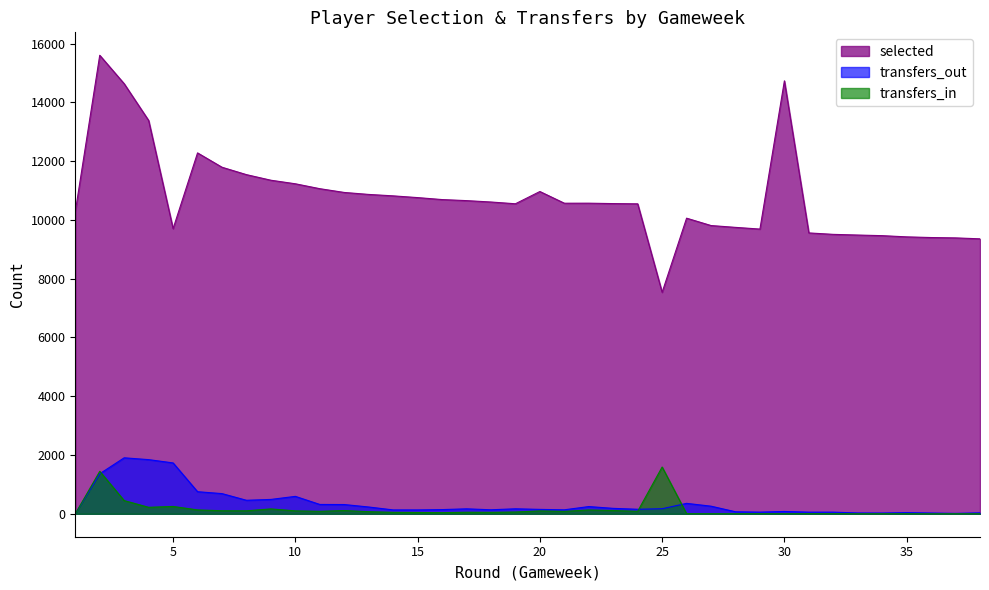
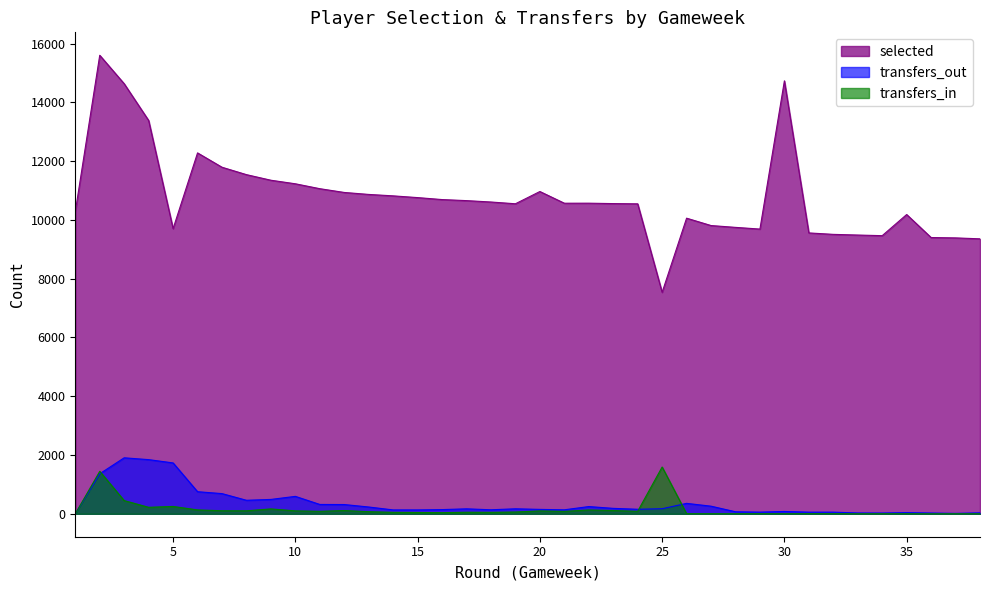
  {
    "selected": {
      "5": 9700,
      "10": 11200,
      "15": 10800,
      "20": 11000,
      "25": 7500,
      "30": 14700,
-     "35": 9400
+     "35": 10200
    },
    "transfers_out": {
      "5": 1700,
      "10": 600,
      "15": 100,
      "25": 200
    },
    "transfers_in": {
      "5": 300,
      "10": 100,
      "15": 0,
      "25": 1600
    }
  }
